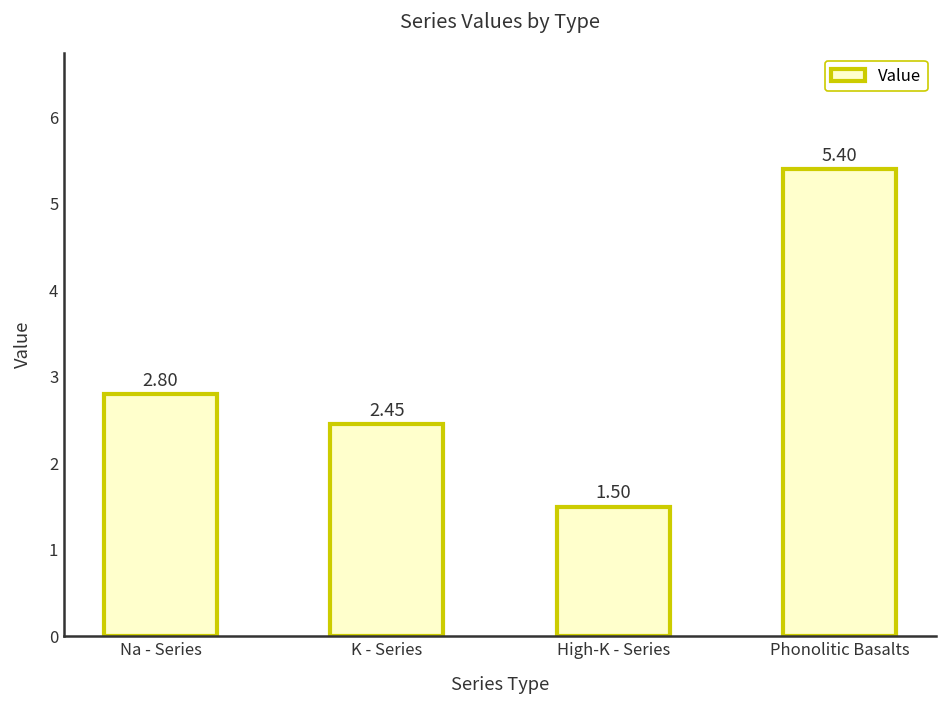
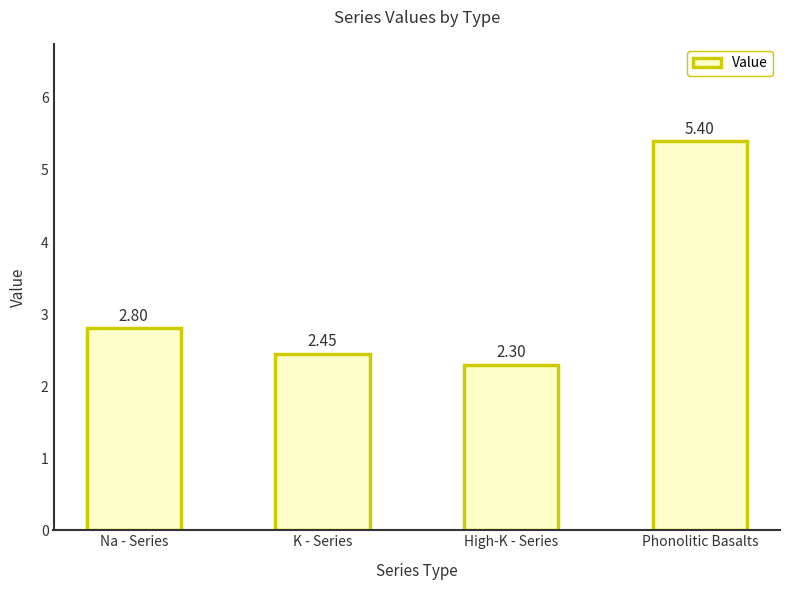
  {
    "Na - Series": 2.80,
    "K - Series": 2.45,
-   "High-K - Series": 1.50,
+   "High-K - Series": 2.30,
    "Phonolitic Basalts": 5.40
  }
